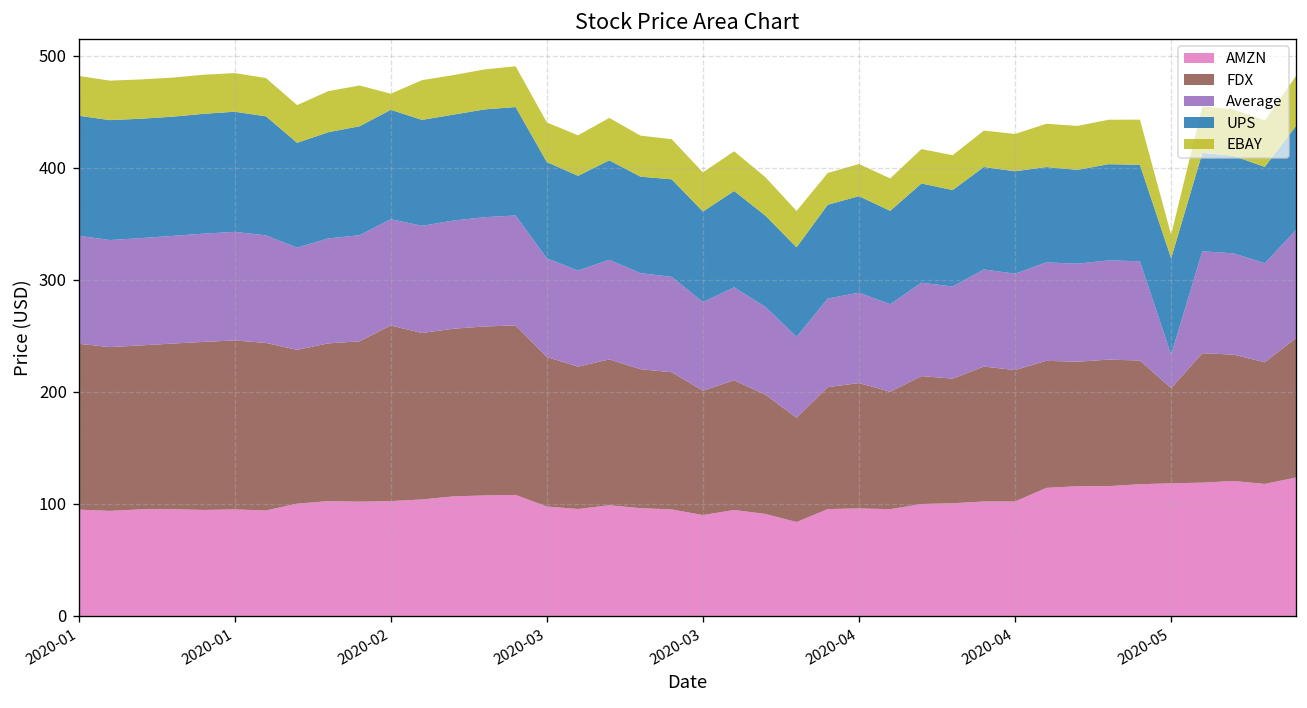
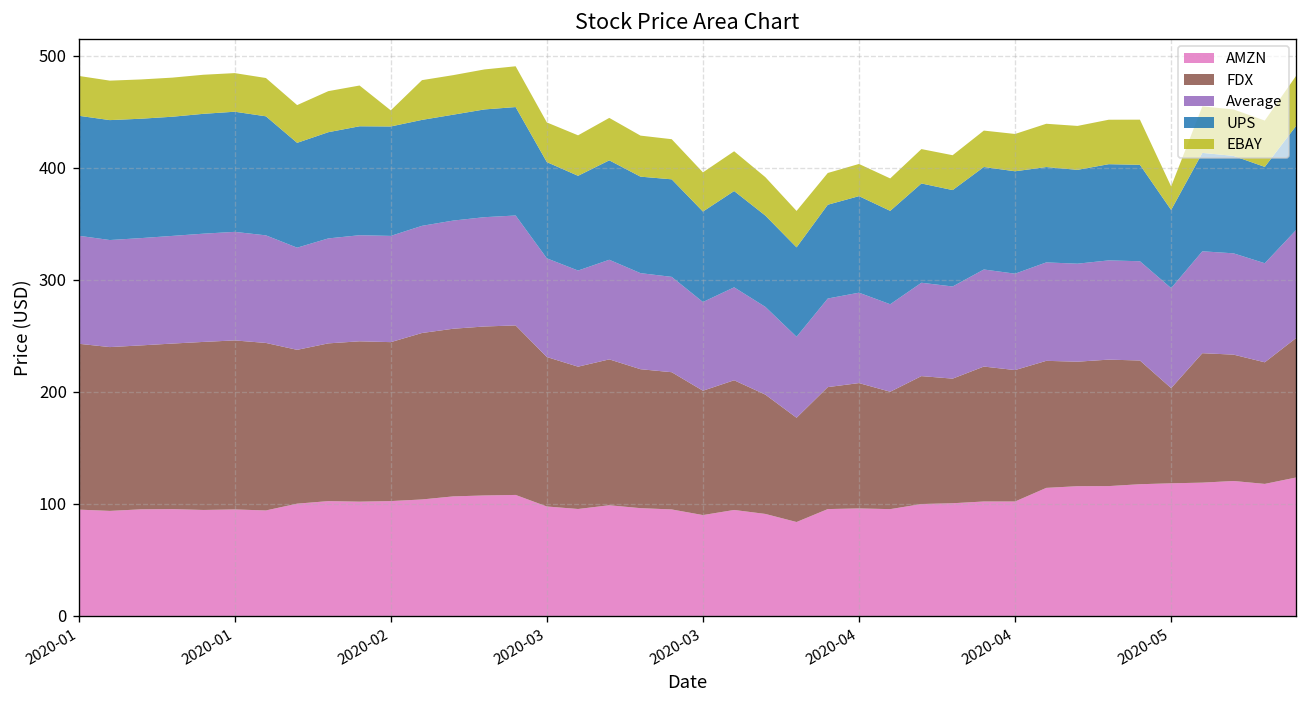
  {
    "AMZN": {
      "2020-02": 100,
      "2020-05": 120
    },
    "FDX": {
-     "2020-02": 160,
+     "2020-02": 140,
      "2020-05": 80
    },
    "Average": {
      "2020-02": 90,
-     "2020-05": 30
+     "2020-05": 90
    },
    "UPS": {
      "2020-02": 100,
-     "2020-05": 90
+     "2020-05": 70
    },
    "EBAY": {
      "2020-02": 10,
      "2020-05": 20
    }
  }
